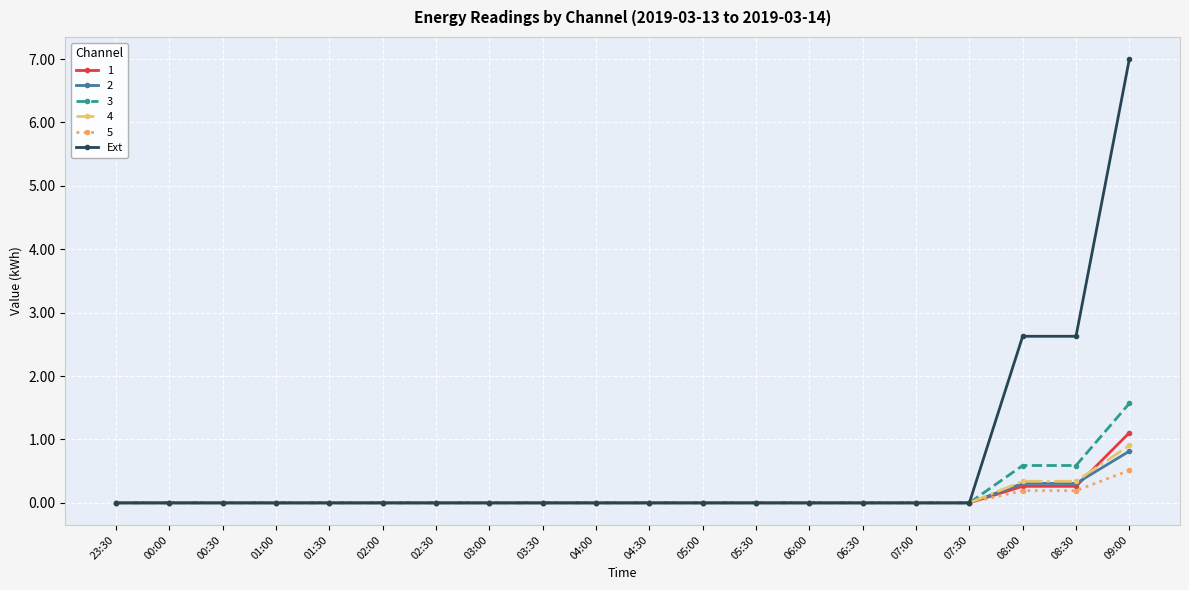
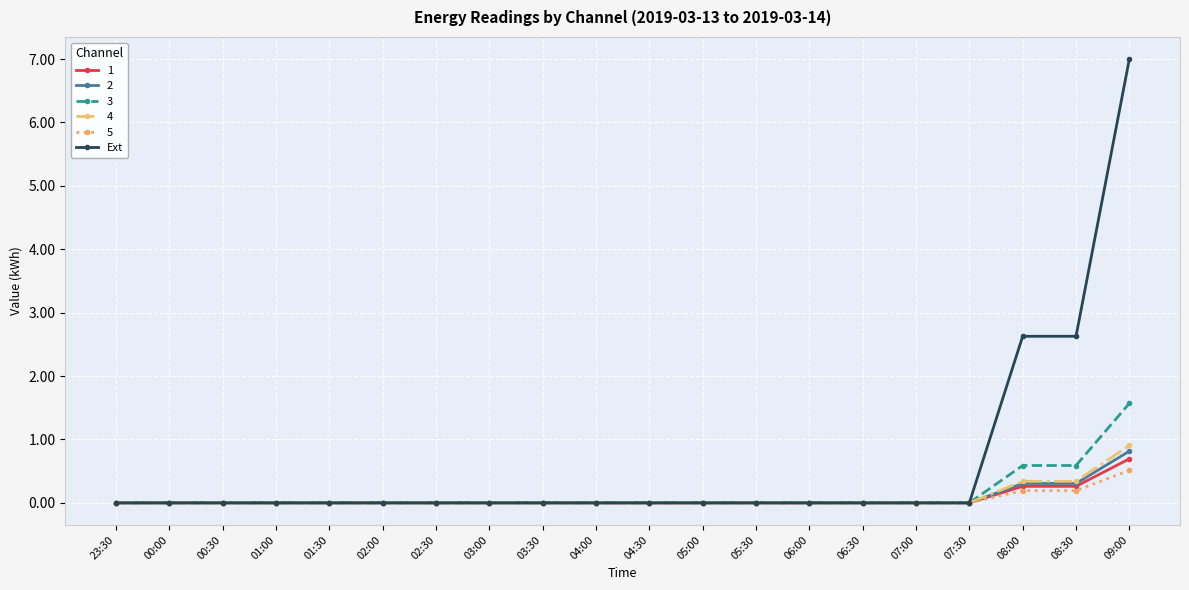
  {
    "1": {
      "08:00": 0.3,
      "08:30": 0.3,
-     "09:00": 1.1
+     "09:00": 0.7
    },
    "Ext": {
      "08:00": 2.6,
      "08:30": 2.6,
      "09:00": 7.0
    }
  }
